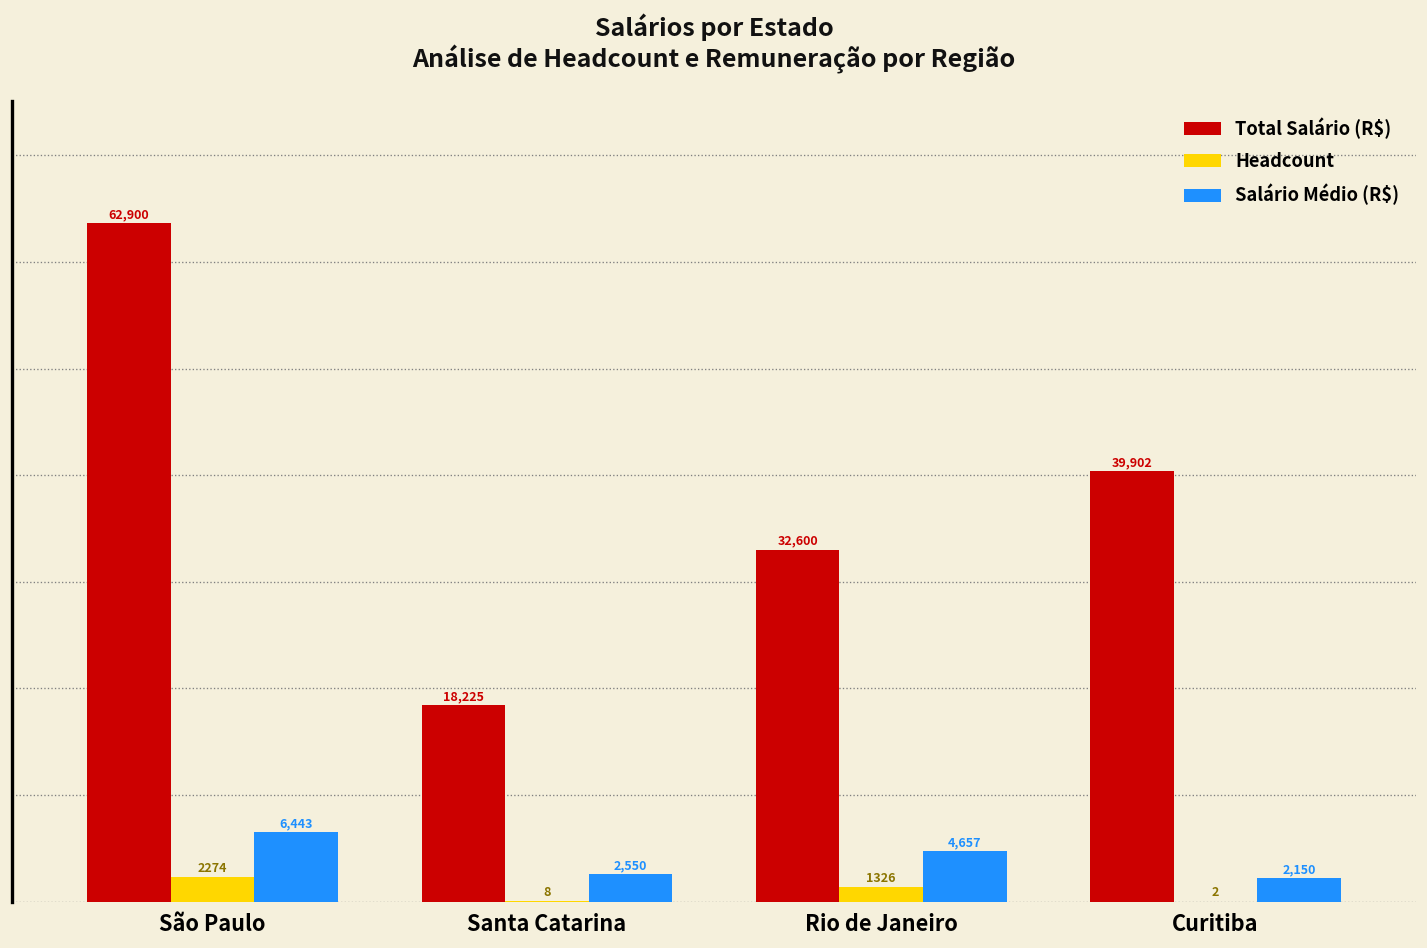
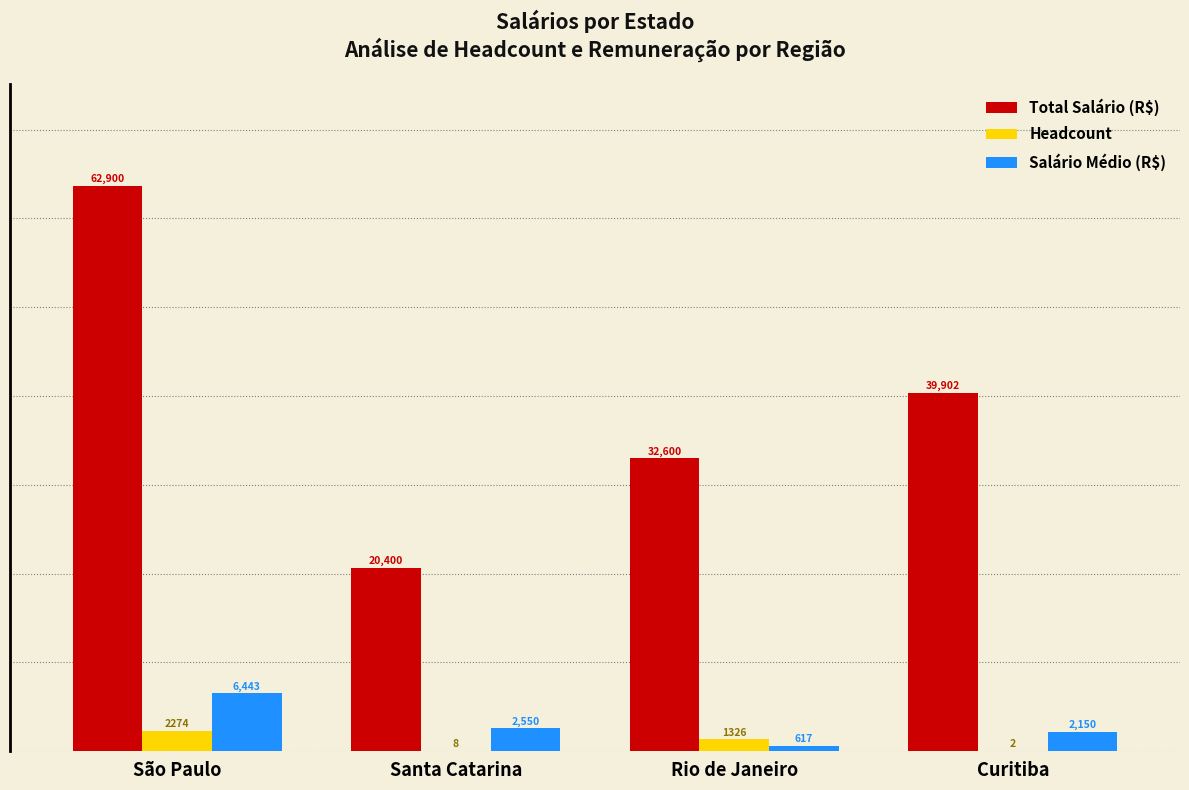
  {
    "Total Salário (R$)": {
      "São Paulo": "62,900",
-     "Santa Catarina": "18,225",
+     "Santa Catarina": "20,400",
      "Rio de Janeiro": "32,600",
      "Curitiba": "39,902"
    },
    "Headcount": {
      "São Paulo": "2274",
      "Santa Catarina": "8",
      "Rio de Janeiro": "1326",
      "Curitiba": "2"
    },
    "Salário Médio (R$)": {
      "São Paulo": "6,443",
      "Santa Catarina": "2,550",
-     "Rio de Janeiro": "4,657",
+     "Rio de Janeiro": "617",
      "Curitiba": "2,150"
    }
  }
